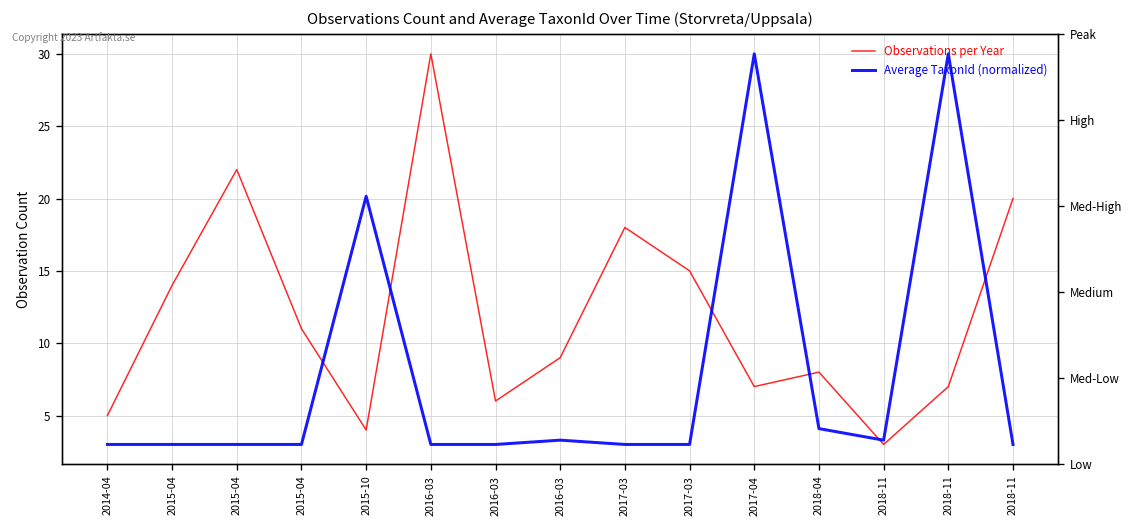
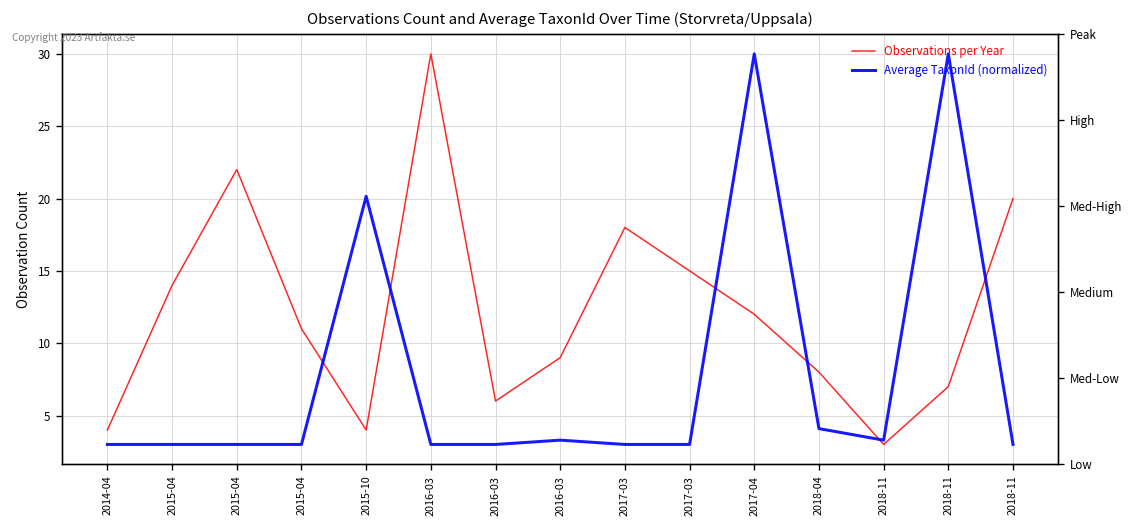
  {
    "Observations per Year": {
-     "2014-04": 5,
+     "2014-04": 4,
      "2015-10": 4,
-     "2017-04": 7,
+     "2017-04": 12,
      "2018-04": 8
    },
    "Average TaxonId (normalized)": {
      "2014-04": 3,
      "2015-10": 20,
      "2017-04": 30,
      "2018-04": 4
    }
  }
